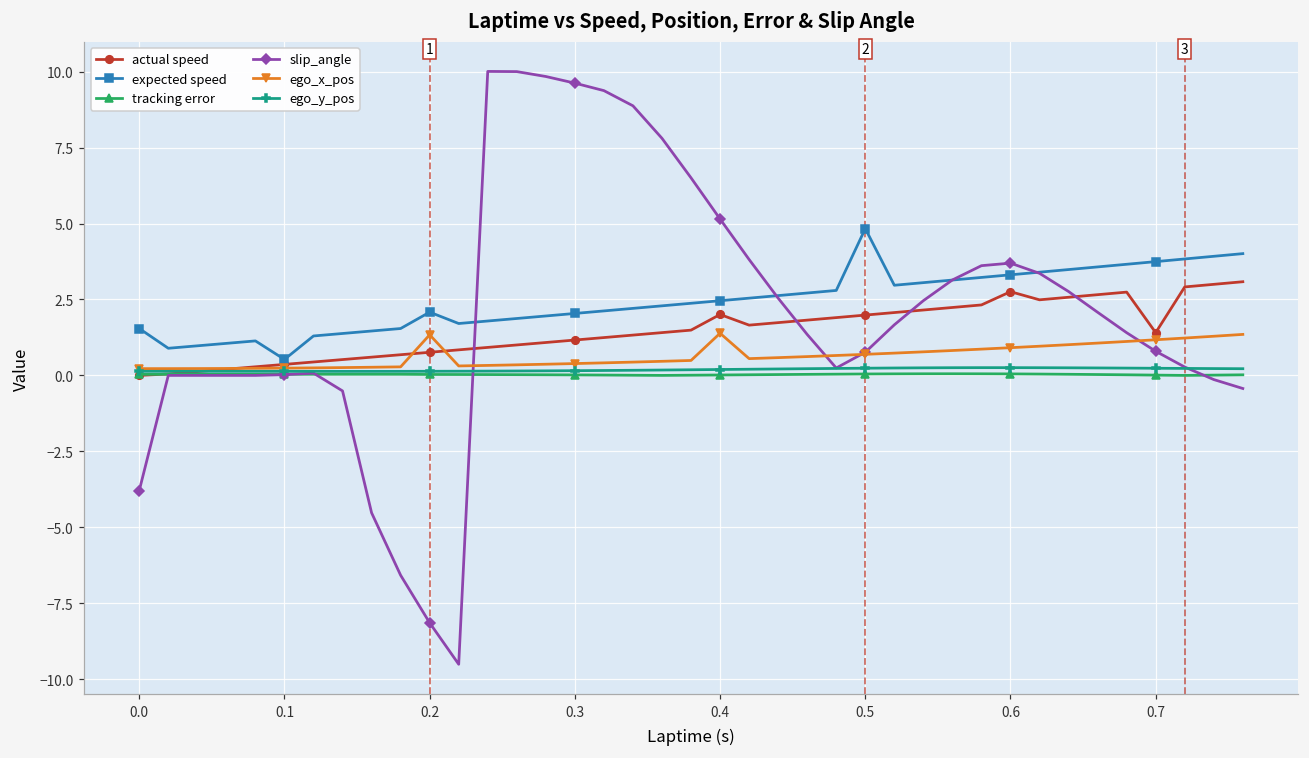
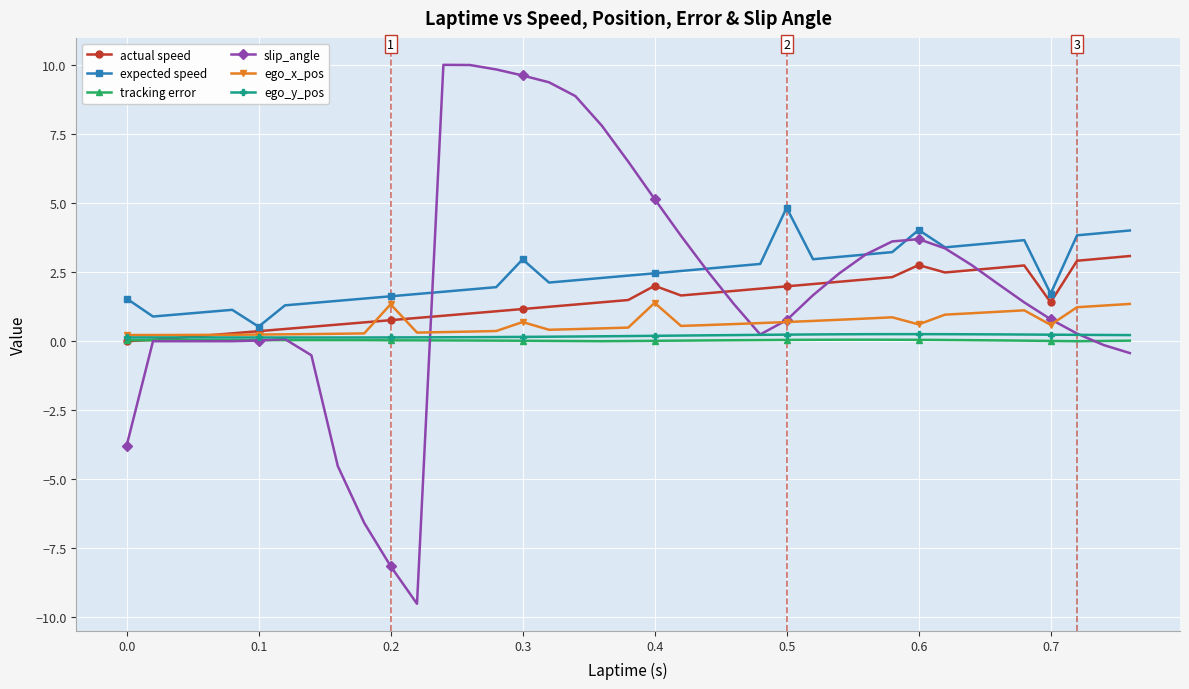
  {
    "actual speed": {
      "0.1": 0.4,
      "0.2": 0.8,
      "0.3": 1.2,
      "0.4": 2.0,
      "0.5": 2.0,
      "0.6": 2.8,
      "0.7": 1.4
    },
    "expected speed": {
      "0.0": 1.5,
      "0.1": 0.5,
-     "0.2": 2.1,
-     "0.3": 2.0,
+     "0.2": 1.6,
+     "0.3": 3.0,
      "0.4": 2.5,
      "0.5": 4.8,
-     "0.6": 3.3,
-     "0.7": 3.7
+     "0.6": 4.0,
+     "0.7": 1.7
    },
    "slip_angle": {
      "0.0": -3.8,
      "0.2": -8.1,
      "0.3": 9.6,
      "0.4": 5.1,
      "0.6": 3.7,
      "0.7": 0.8
    },
    "ego_x_pos": {
      "0.1": 0.2,
      "0.2": 1.3,
-     "0.3": 0.4,
+     "0.3": 0.7,
      "0.4": 1.4,
-     "0.6": 0.9,
-     "0.7": 1.2
+     "0.6": 0.6,
+     "0.7": 0.6
    }
  }
